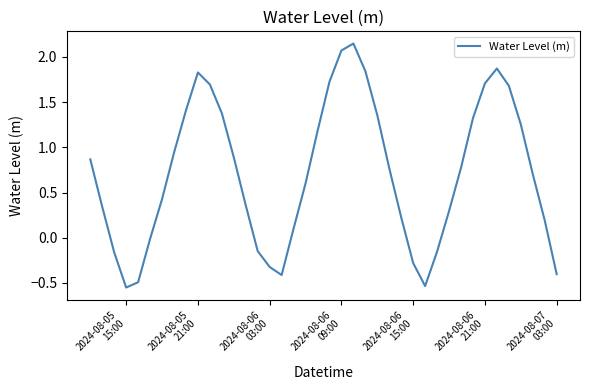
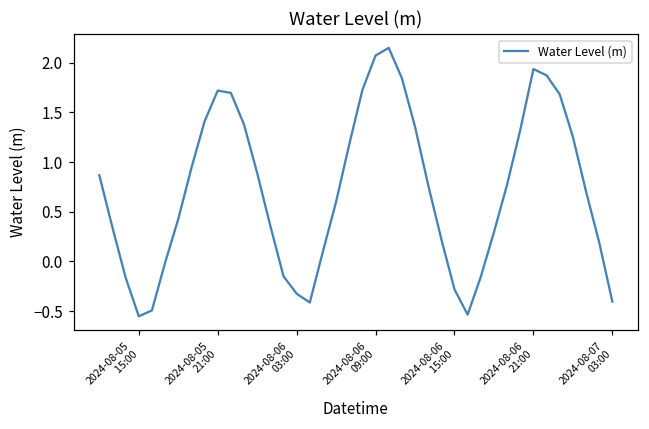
  {
    "2024-08-05 15:00": -0.6,
-   "2024-08-05 21:00": 1.8,
+   "2024-08-05 21:00": 1.7,
    "2024-08-06 03:00": -0.3,
    "2024-08-06 09:00": 2.1,
    "2024-08-06 15:00": -0.3,
-   "2024-08-06 21:00": 1.7,
+   "2024-08-06 21:00": 1.9,
    "2024-08-07 03:00": -0.4
  }
